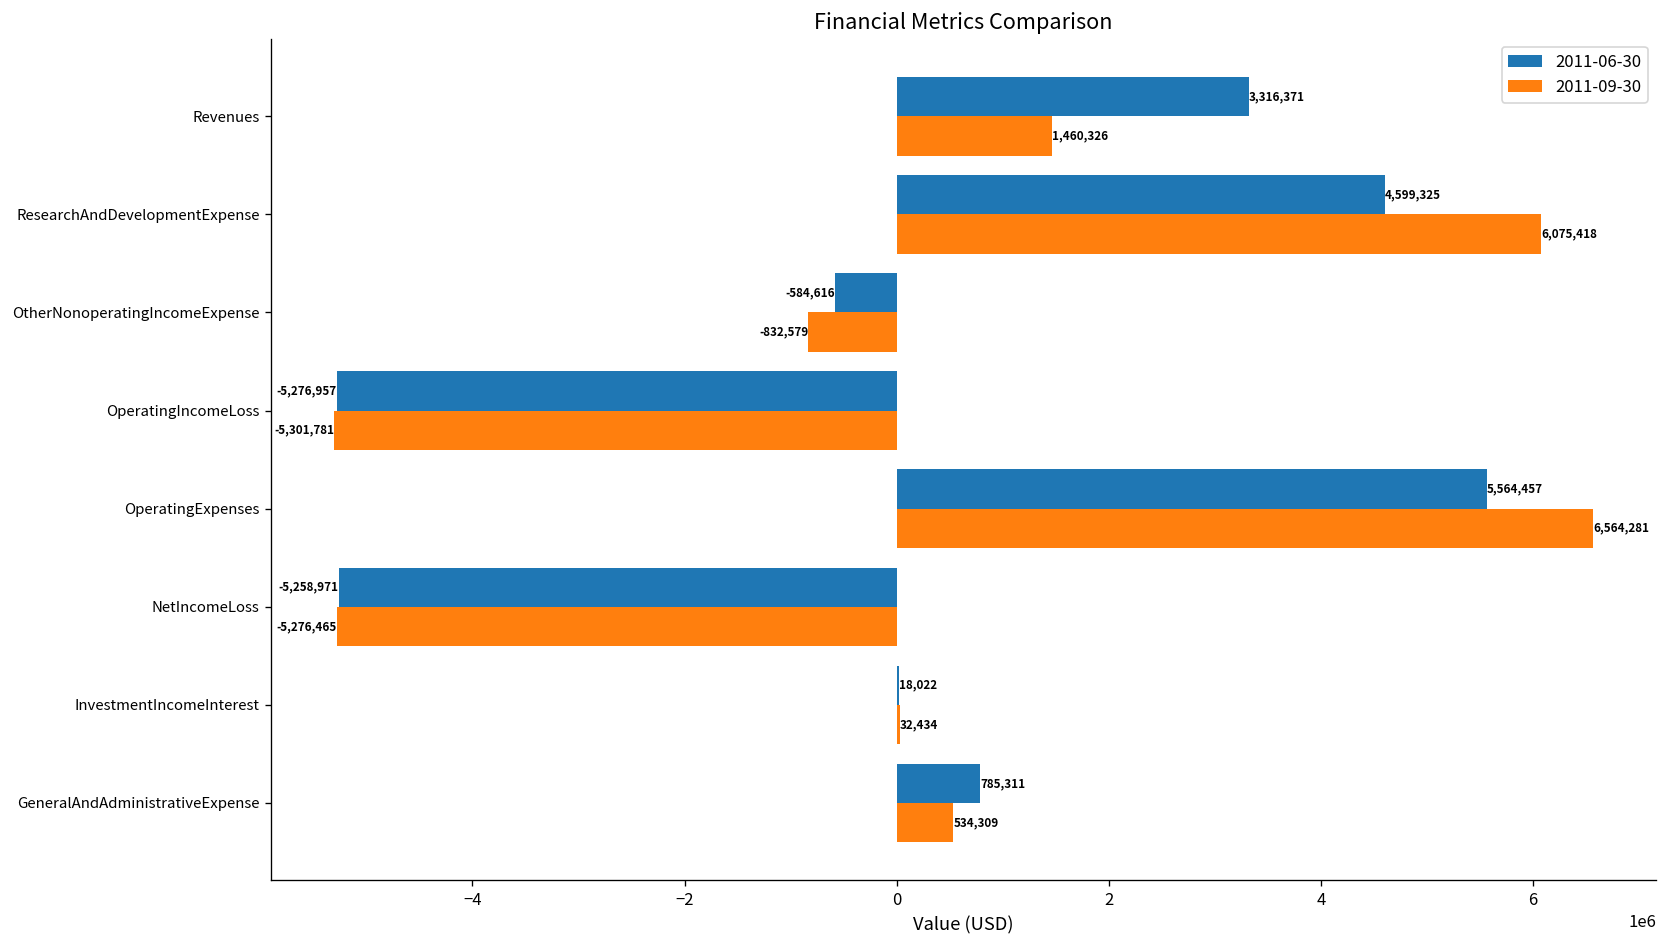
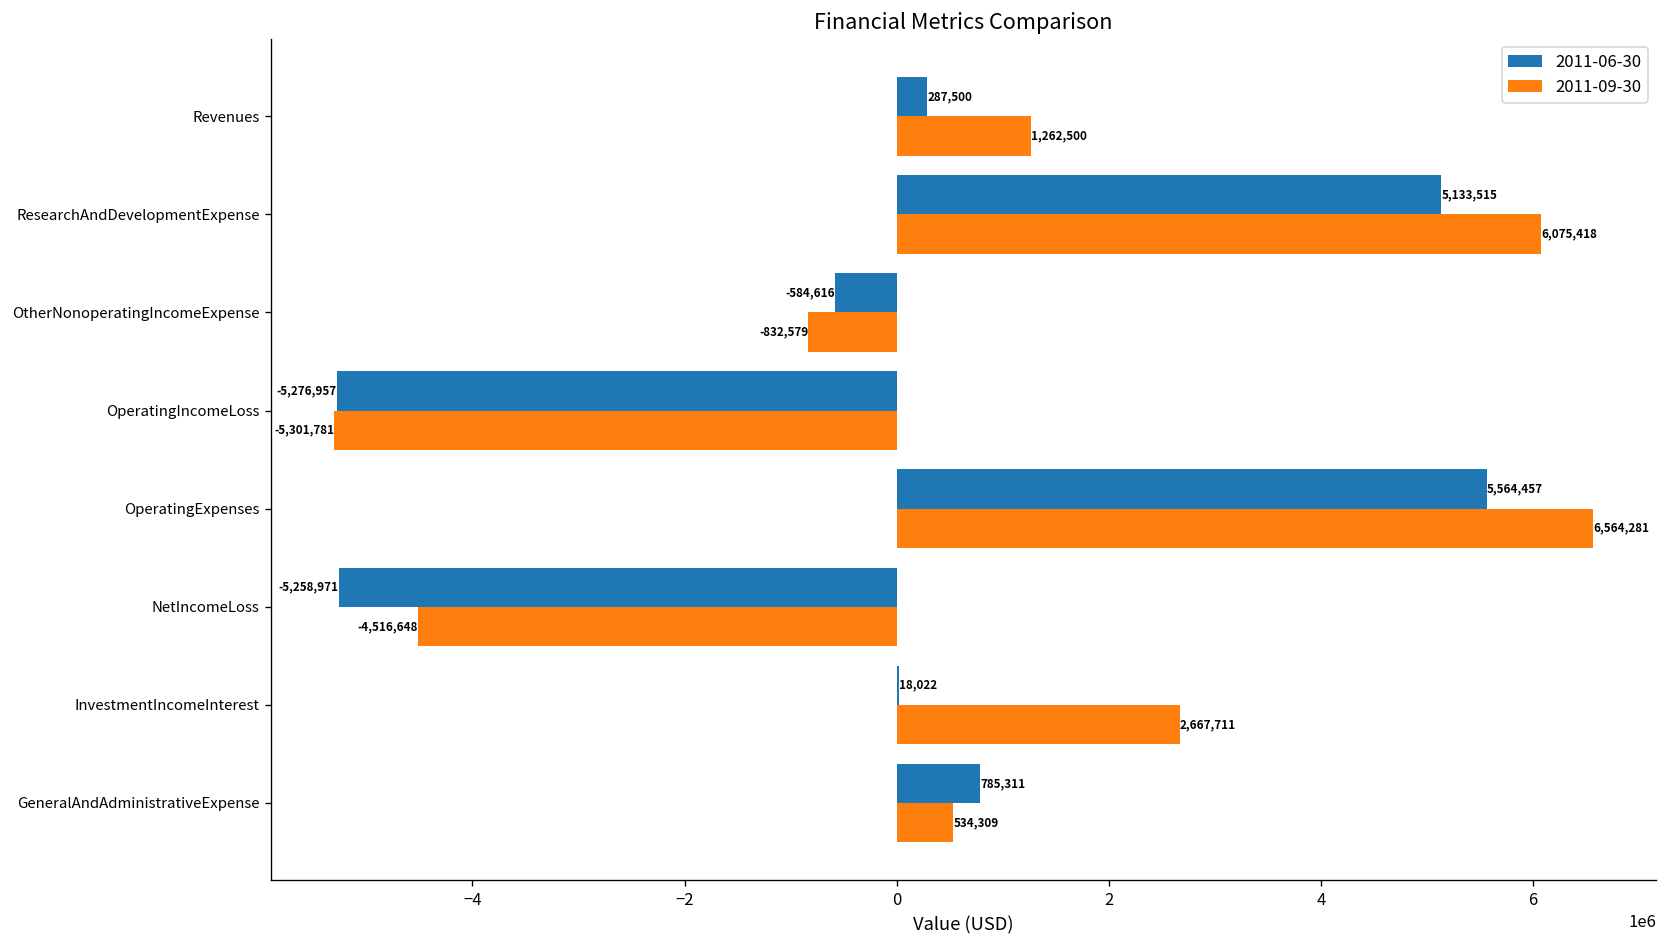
  {
    "2011-06-30": {
-     "Revenues": "3,316,371",
-     "ResearchAndDevelopmentExpense": "4,599,325",
+     "Revenues": "287,500",
+     "ResearchAndDevelopmentExpense": "5,133,515",
      "OtherNonoperatingIncomeExpense": "-584,616",
      "OperatingIncomeLoss": "-5,276,957",
      "OperatingExpenses": "5,564,457",
      "NetIncomeLoss": "-5,258,971",
      "InvestmentIncomeInterest": "18,022",
      "GeneralAndAdministrativeExpense": "785,311"
    },
    "2011-09-30": {
-     "Revenues": "1,460,326",
+     "Revenues": "1,262,500",
      "ResearchAndDevelopmentExpense": "6,075,418",
      "OtherNonoperatingIncomeExpense": "-832,579",
      "OperatingIncomeLoss": "-5,301,781",
      "OperatingExpenses": "6,564,281",
-     "NetIncomeLoss": "-5,276,465",
-     "InvestmentIncomeInterest": "32,434",
+     "NetIncomeLoss": "-4,516,648",
+     "InvestmentIncomeInterest": "2,667,711",
      "GeneralAndAdministrativeExpense": "534,309"
    }
  }
